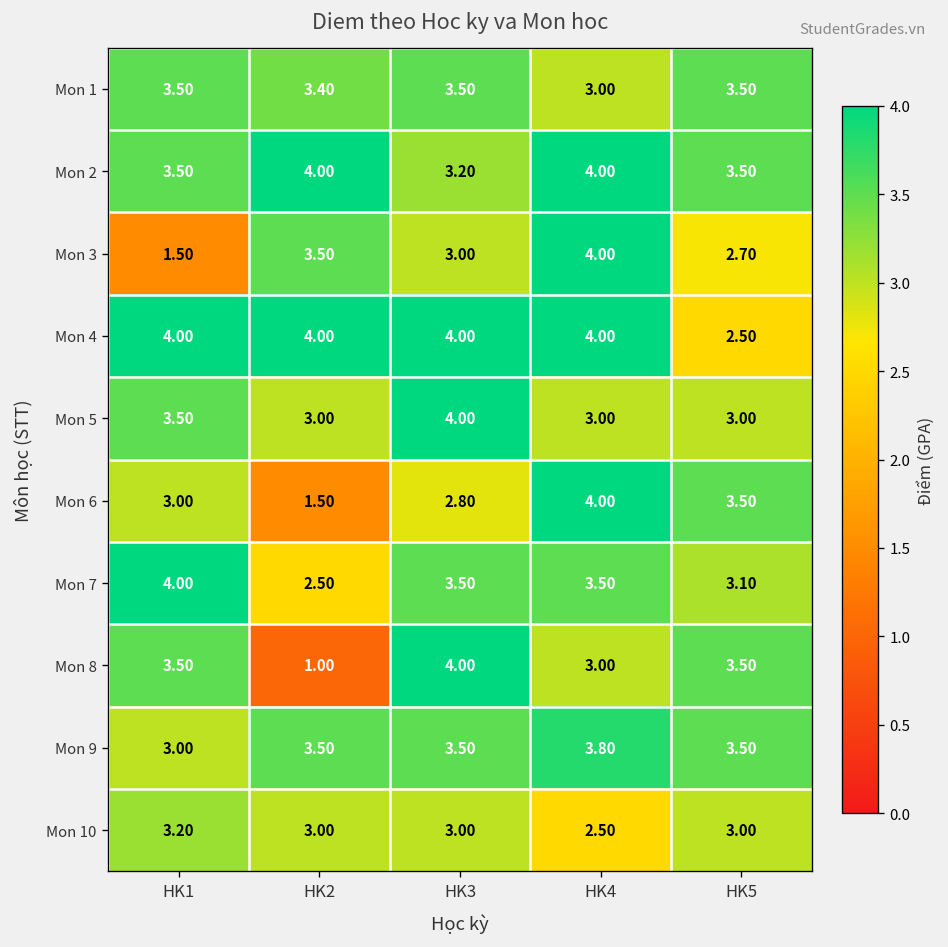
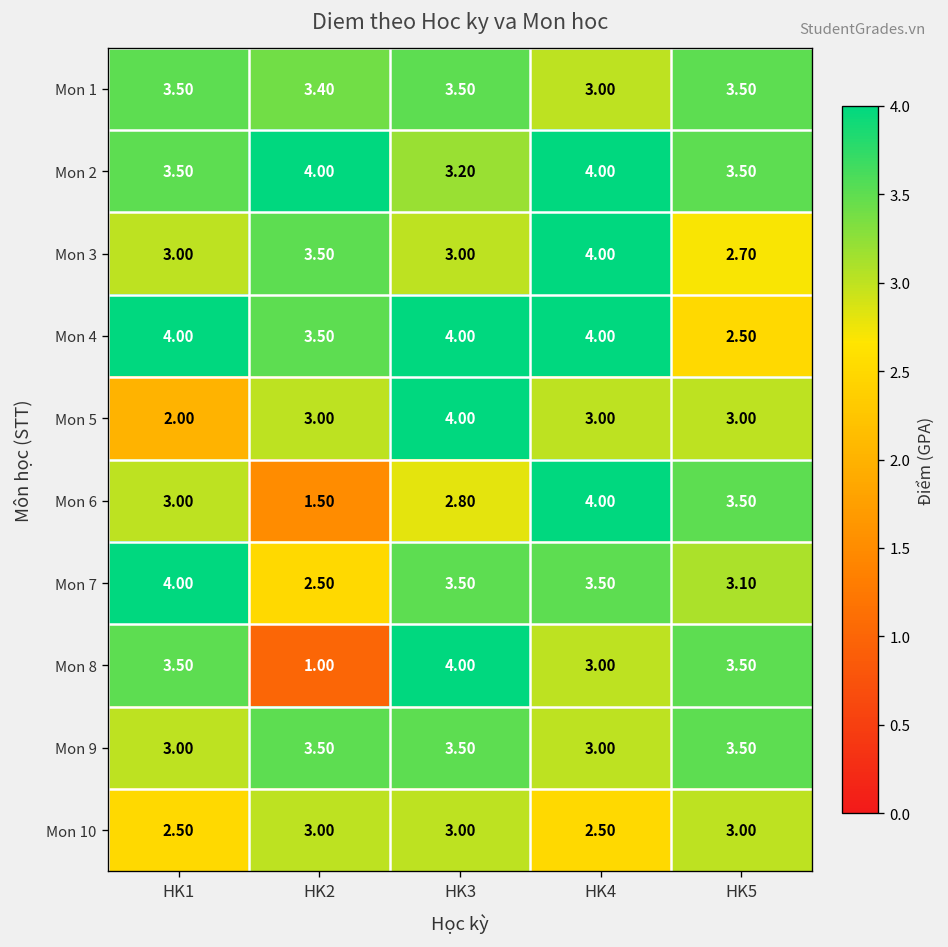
  {
    "Mon 1": {
      "HK1": 3.50,
      "HK2": 3.40,
      "HK3": 3.50,
      "HK4": 3.00,
      "HK5": 3.50
    },
    "Mon 2": {
      "HK1": 3.50,
      "HK2": 4.00,
      "HK3": 3.20,
      "HK4": 4.00,
      "HK5": 3.50
    },
    "Mon 3": {
-     "HK1": 1.50,
+     "HK1": 3.00,
      "HK2": 3.50,
      "HK3": 3.00,
      "HK4": 4.00,
      "HK5": 2.70
    },
    "Mon 4": {
      "HK1": 4.00,
-     "HK2": 4.00,
+     "HK2": 3.50,
      "HK3": 4.00,
      "HK4": 4.00,
      "HK5": 2.50
    },
    "Mon 5": {
-     "HK1": 3.50,
+     "HK1": 2.00,
      "HK2": 3.00,
      "HK3": 4.00,
      "HK4": 3.00,
      "HK5": 3.00
    },
    "Mon 6": {
      "HK1": 3.00,
      "HK2": 1.50,
      "HK3": 2.80,
      "HK4": 4.00,
      "HK5": 3.50
    },
    "Mon 7": {
      "HK1": 4.00,
      "HK2": 2.50,
      "HK3": 3.50,
      "HK4": 3.50,
      "HK5": 3.10
    },
    "Mon 8": {
      "HK1": 3.50,
      "HK2": 1.00,
      "HK3": 4.00,
      "HK4": 3.00,
      "HK5": 3.50
    },
    "Mon 9": {
      "HK1": 3.00,
      "HK2": 3.50,
      "HK3": 3.50,
-     "HK4": 3.80,
+     "HK4": 3.00,
      "HK5": 3.50
    },
    "Mon 10": {
-     "HK1": 3.20,
+     "HK1": 2.50,
      "HK2": 3.00,
      "HK3": 3.00,
      "HK4": 2.50,
      "HK5": 3.00
    }
  }
